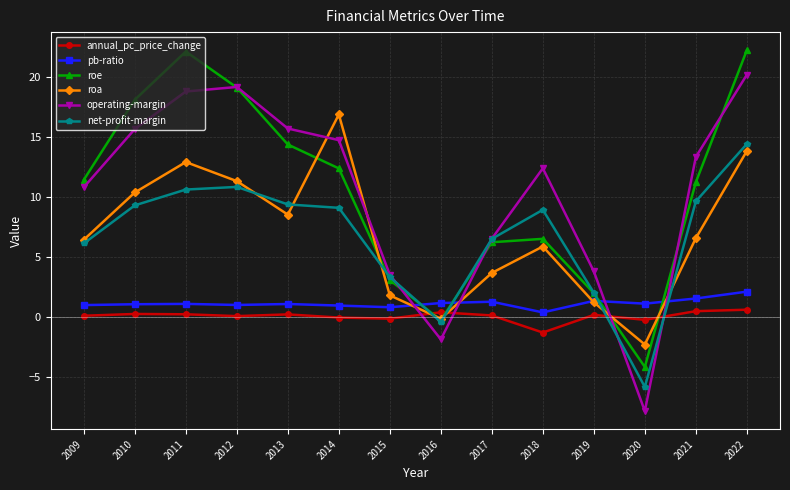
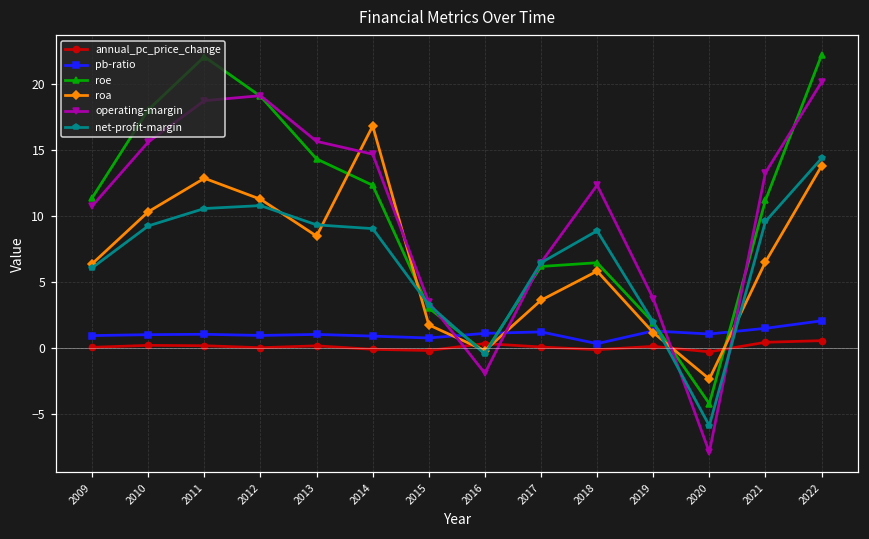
  {
    "annual_pc_price_change": {
      "2009": 0.1,
      "2010": 0.2,
      "2011": 0.2,
      "2012": 0.1,
      "2013": 0.2,
      "2014": -0.1,
      "2015": -0.2,
      "2016": 0.4,
      "2017": 0.1,
-     "2018": -1.3,
+     "2018": -0.1,
      "2019": 0.2,
      "2020": -0.3,
      "2021": 0.5,
      "2022": 0.6
    },
    "pb-ratio": {
      "2009": 1.0,
      "2010": 1.0,
      "2011": 1.1,
      "2012": 1.0,
      "2013": 1.1,
      "2014": 0.9,
      "2015": 0.8,
      "2016": 1.1,
      "2017": 1.3,
      "2018": 0.4,
      "2020": 1.1,
      "2021": 1.5,
      "2022": 2.1
    },
    "roe": {
      "2009": 11.4,
      "2013": 14.4,
      "2014": 12.4,
      "2015": 3.1,
      "2017": 6.2,
      "2018": 6.5,
      "2020": -4.2,
      "2021": 11.2,
      "2022": 22.2
    },
    "roa": {
      "2009": 6.4,
      "2010": 10.4,
      "2011": 12.9,
      "2012": 11.3,
      "2013": 8.5,
      "2014": 16.9,
      "2015": 1.8,
      "2017": 3.7,
      "2018": 5.9,
      "2020": -2.3,
      "2021": 6.5,
      "2022": 13.8
    },
    "operating-margin": {
      "2009": 10.8,
      "2013": 15.7,
      "2014": 14.7,
      "2016": -1.9,
      "2018": 12.4,
      "2019": 3.8,
      "2020": -7.9,
      "2021": 13.3,
      "2022": 20.2
    },
    "net-profit-margin": {
      "2009": 6.1,
      "2010": 9.3,
      "2011": 10.6,
      "2012": 10.8,
      "2013": 9.4,
      "2014": 9.1,
      "2018": 8.9,
      "2020": -5.9,
      "2021": 9.6,
      "2022": 14.4
    }
  }
